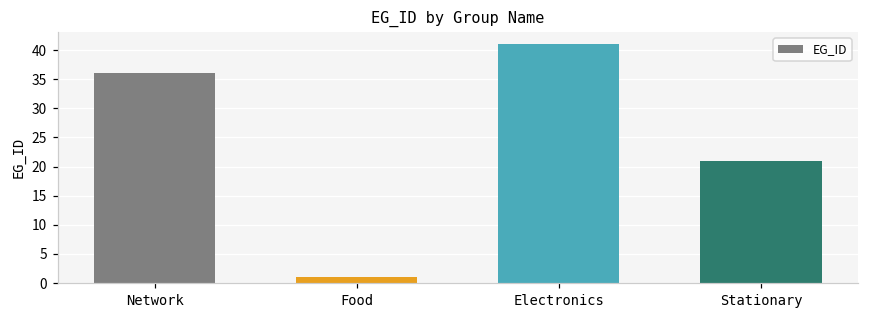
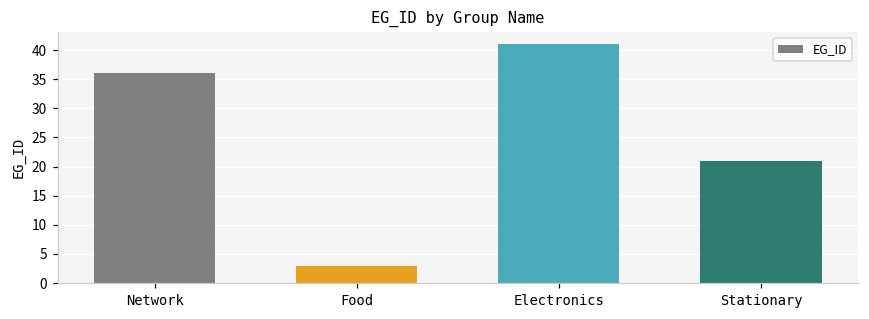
  {
    "Network": 36,
-   "Food": 1,
+   "Food": 3,
    "Electronics": 41,
    "Stationary": 21
  }
